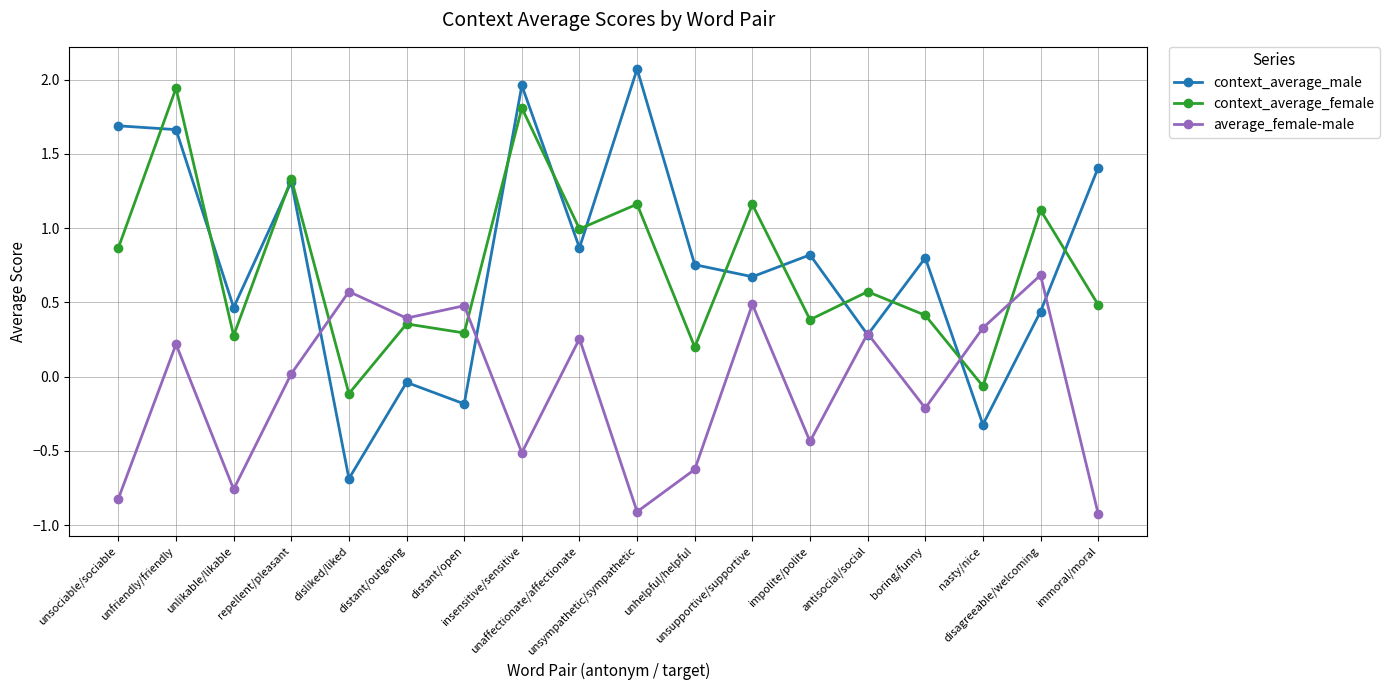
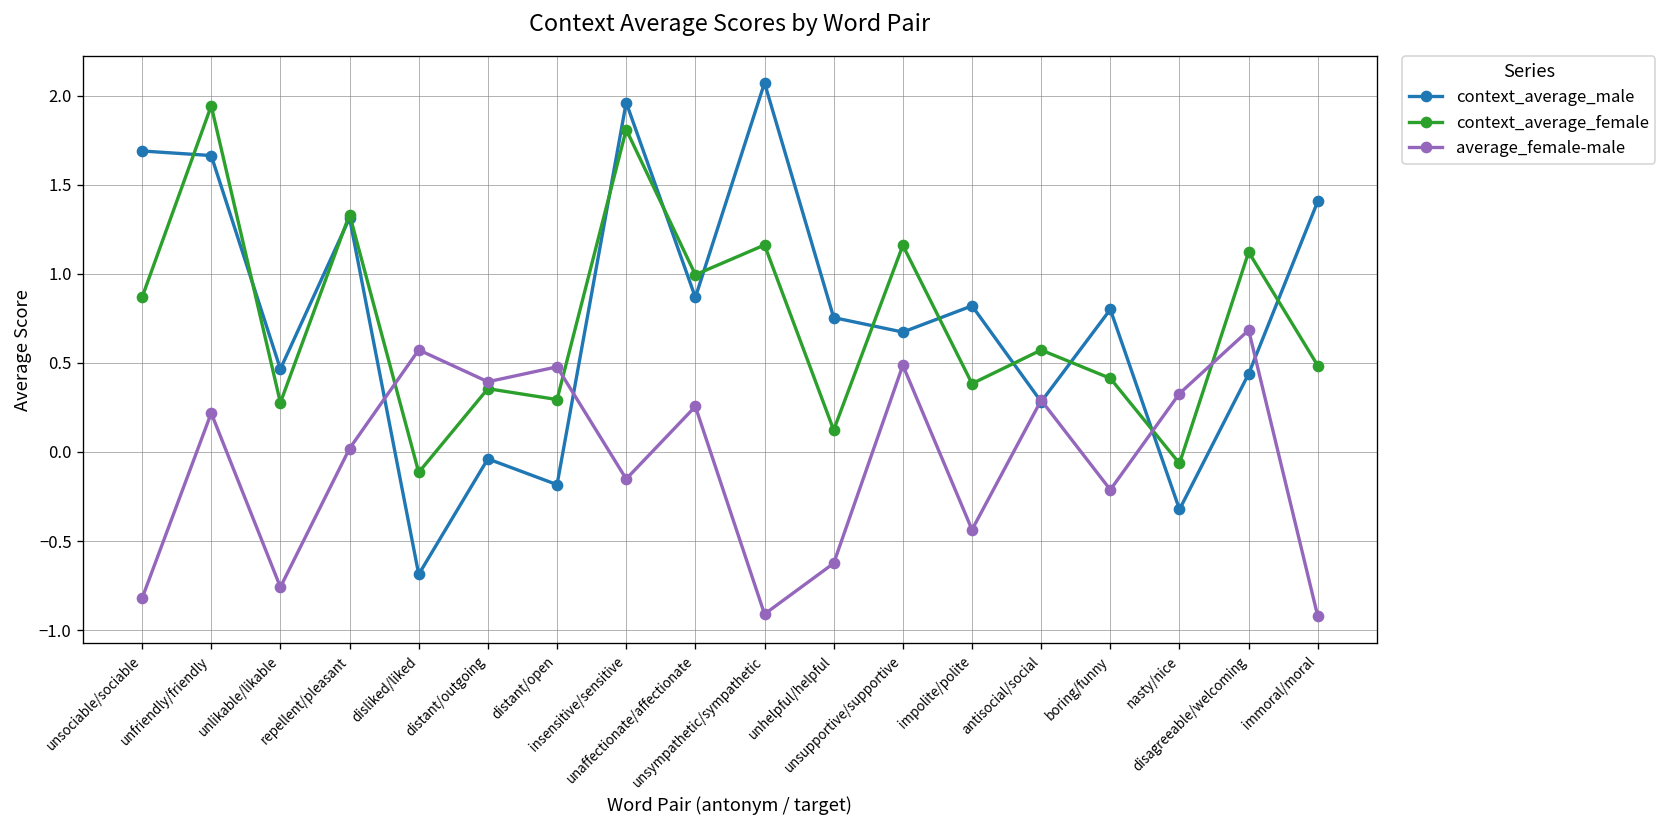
  {
    "context_average_male": {
      "unsociable/sociable": 1.69,
      "unfriendly/friendly": 1.66,
      "unlikable/likable": 0.47,
      "repellent/pleasant": 1.31,
      "disliked/liked": -0.69,
      "distant/outgoing": -0.04,
      "distant/open": -0.18,
      "insensitive/sensitive": 1.96,
      "unaffectionate/affectionate": 0.87,
      "unsympathetic/sympathetic": 2.07,
      "unhelpful/helpful": 0.75,
      "unsupportive/supportive": 0.67,
      "impolite/polite": 0.82,
      "boring/funny": 0.80,
      "nasty/nice": -0.32,
      "disagreeable/welcoming": 0.44,
      "immoral/moral": 1.41
    },
    "context_average_female": {
      "unsociable/sociable": 0.87,
      "unfriendly/friendly": 1.94,
      "unlikable/likable": 0.28,
      "repellent/pleasant": 1.33,
      "disliked/liked": -0.11,
      "distant/outgoing": 0.35,
      "distant/open": 0.29,
      "insensitive/sensitive": 1.81,
      "unaffectionate/affectionate": 0.99,
      "unsympathetic/sympathetic": 1.16,
-     "unhelpful/helpful": 0.20,
+     "unhelpful/helpful": 0.12,
      "unsupportive/supportive": 1.16,
      "impolite/polite": 0.38,
      "antisocial/social": 0.57,
      "boring/funny": 0.41,
      "nasty/nice": -0.06,
      "disagreeable/welcoming": 1.12,
      "immoral/moral": 0.48
    },
    "average_female-male": {
      "unsociable/sociable": -0.82,
      "unfriendly/friendly": 0.22,
      "unlikable/likable": -0.76,
      "repellent/pleasant": 0.02,
      "disliked/liked": 0.57,
      "distant/outgoing": 0.39,
      "distant/open": 0.48,
-     "insensitive/sensitive": -0.51,
+     "insensitive/sensitive": -0.15,
      "unaffectionate/affectionate": 0.26,
      "unsympathetic/sympathetic": -0.91,
      "unhelpful/helpful": -0.62,
      "unsupportive/supportive": 0.49,
      "impolite/polite": -0.44,
      "boring/funny": -0.21,
      "nasty/nice": 0.33,
      "disagreeable/welcoming": 0.68,
      "immoral/moral": -0.92
    }
  }
